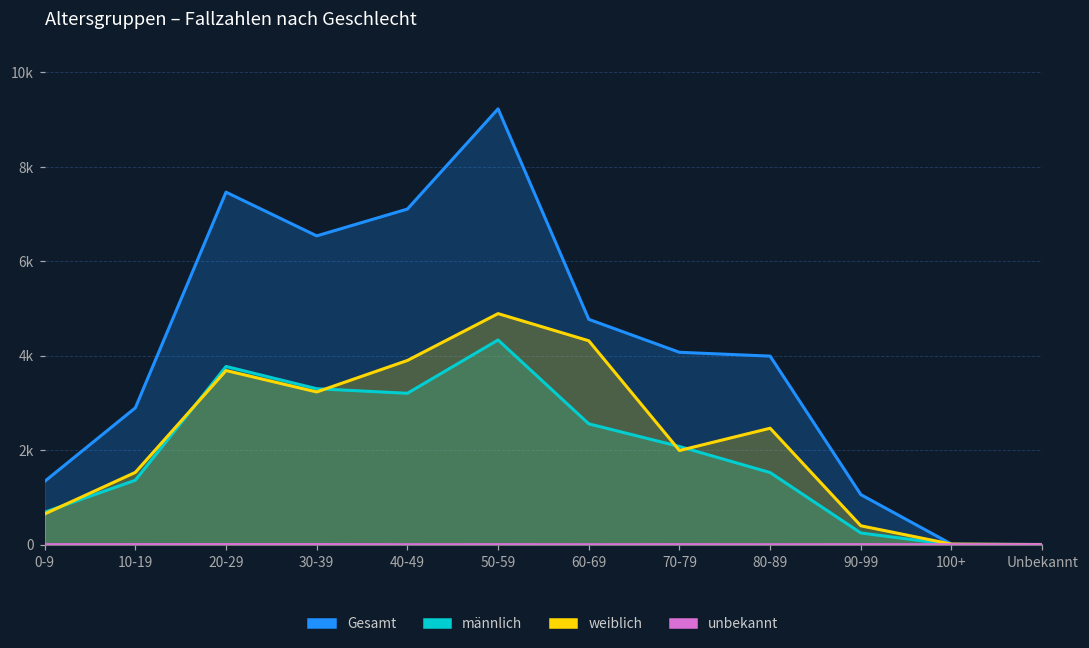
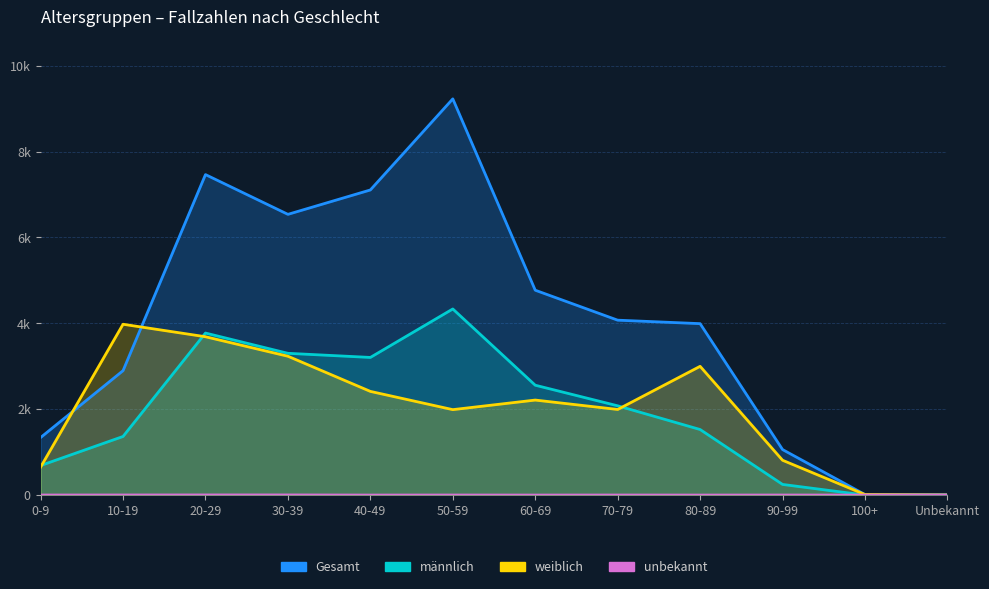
  {
    "weiblich": {
-     "10-19": 1500,
+     "10-19": 4000,
      "20-29": 3700,
      "30-39": 3200,
-     "40-49": 3900,
-     "50-59": 4900,
-     "60-69": 4300,
+     "40-49": 2400,
+     "50-59": 2000,
+     "60-69": 2200,
      "70-79": 2000,
-     "80-89": 2500,
-     "90-99": 400
+     "80-89": 3000,
+     "90-99": 800
    },
    "unbekannt": {
      "0-9": 0,
      "10-19": 0,
      "20-29": 0,
      "30-39": 0,
      "40-49": 0,
      "50-59": 0,
      "60-69": 0,
      "70-79": 0,
      "80-89": 0,
      "90-99": 0
    }
  }
